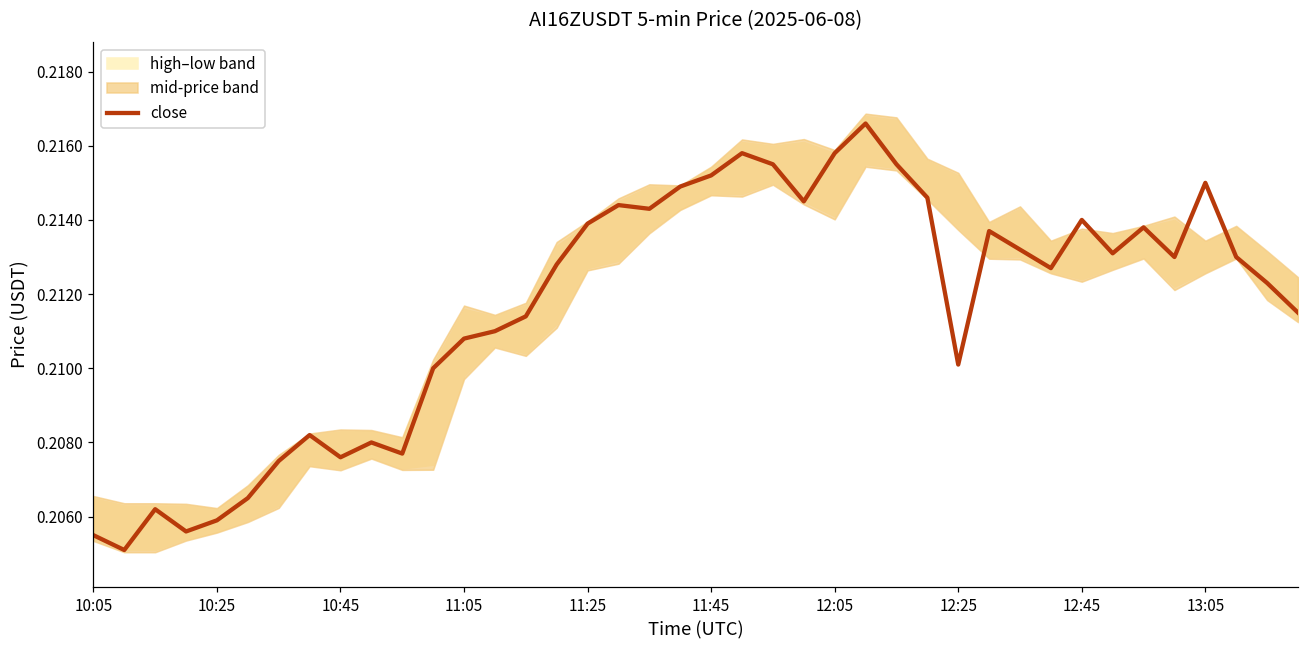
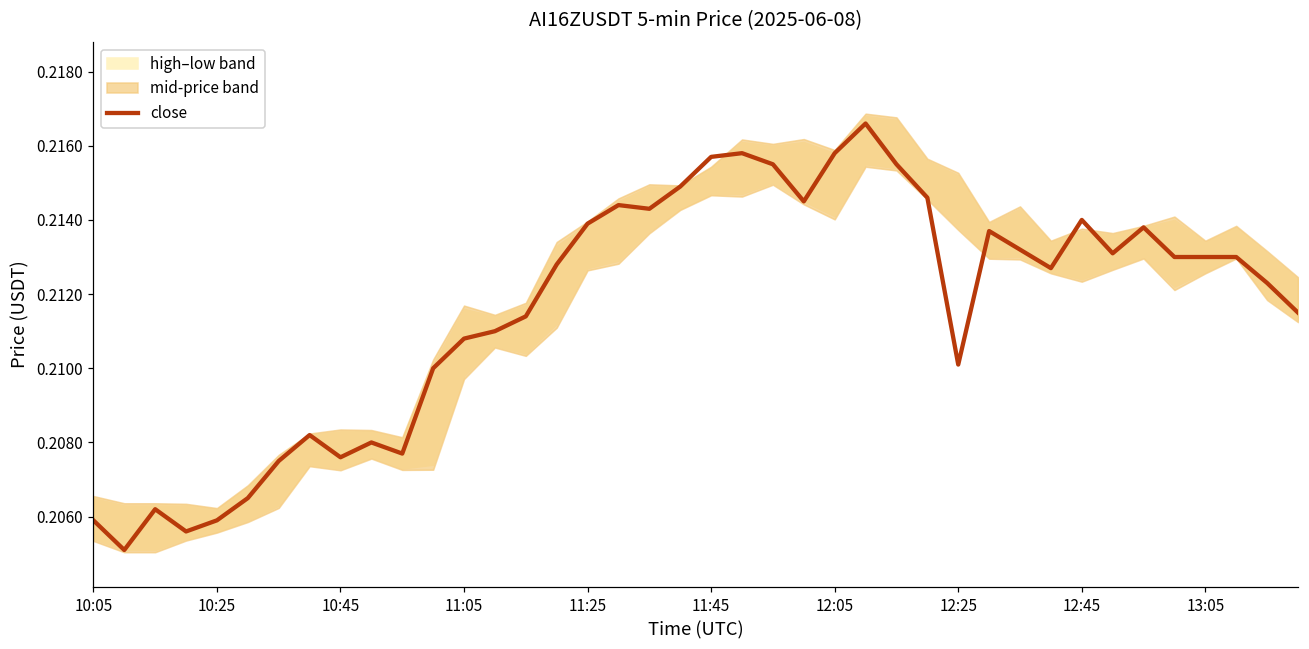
  {
    "close": {
-     "10:05": 0.2055,
+     "10:05": 0.2059,
      "10:25": 0.2059,
      "10:45": 0.2076,
      "11:05": 0.2108,
-     "11:45": 0.2152,
+     "11:45": 0.2157,
      "12:25": 0.2101,
      "12:45": 0.2140,
-     "13:05": 0.215
+     "13:05": 0.213
    }
  }
